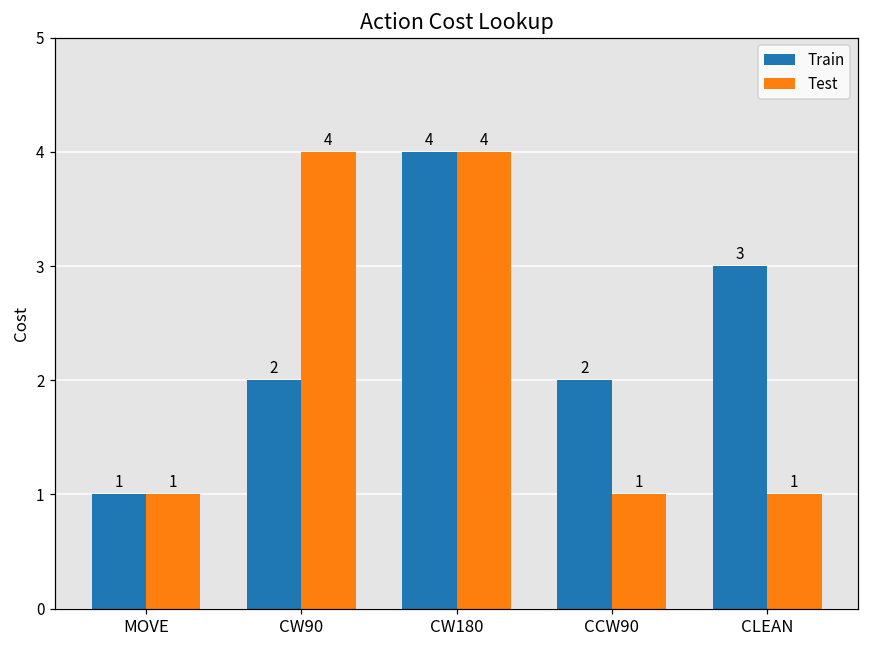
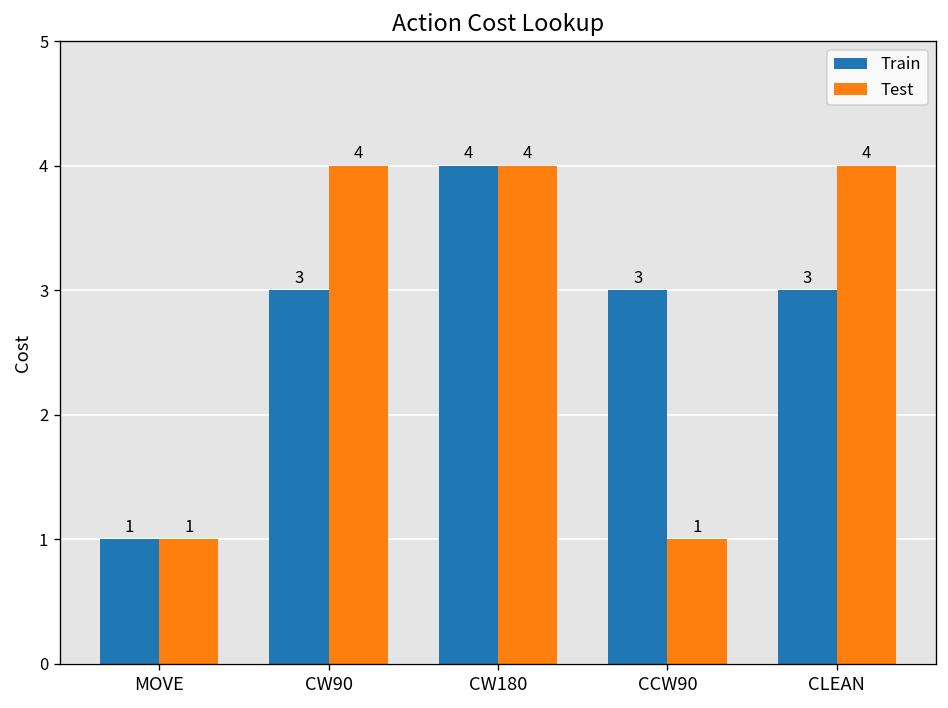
  {
    "Train": {
      "MOVE": 1,
-     "CW90": 2,
+     "CW90": 3,
      "CW180": 4,
-     "CCW90": 2,
+     "CCW90": 3,
      "CLEAN": 3
    },
    "Test": {
      "MOVE": 1,
      "CW90": 4,
      "CW180": 4,
      "CCW90": 1,
-     "CLEAN": 1
+     "CLEAN": 4
    }
  }
